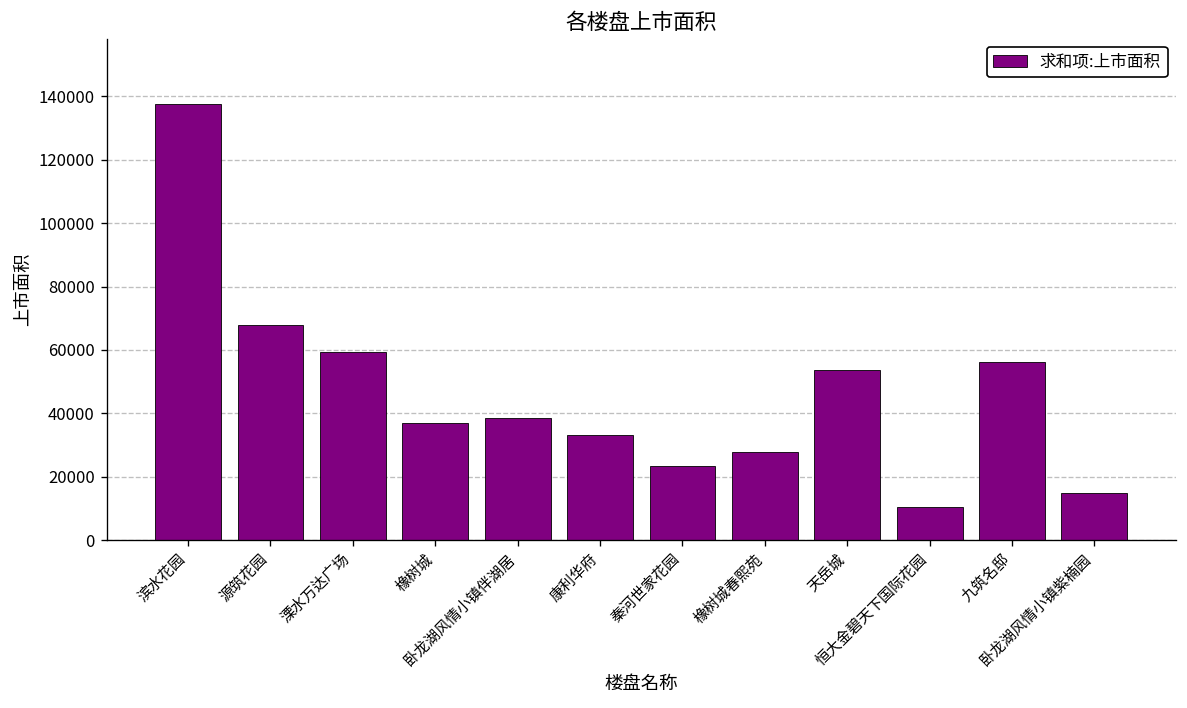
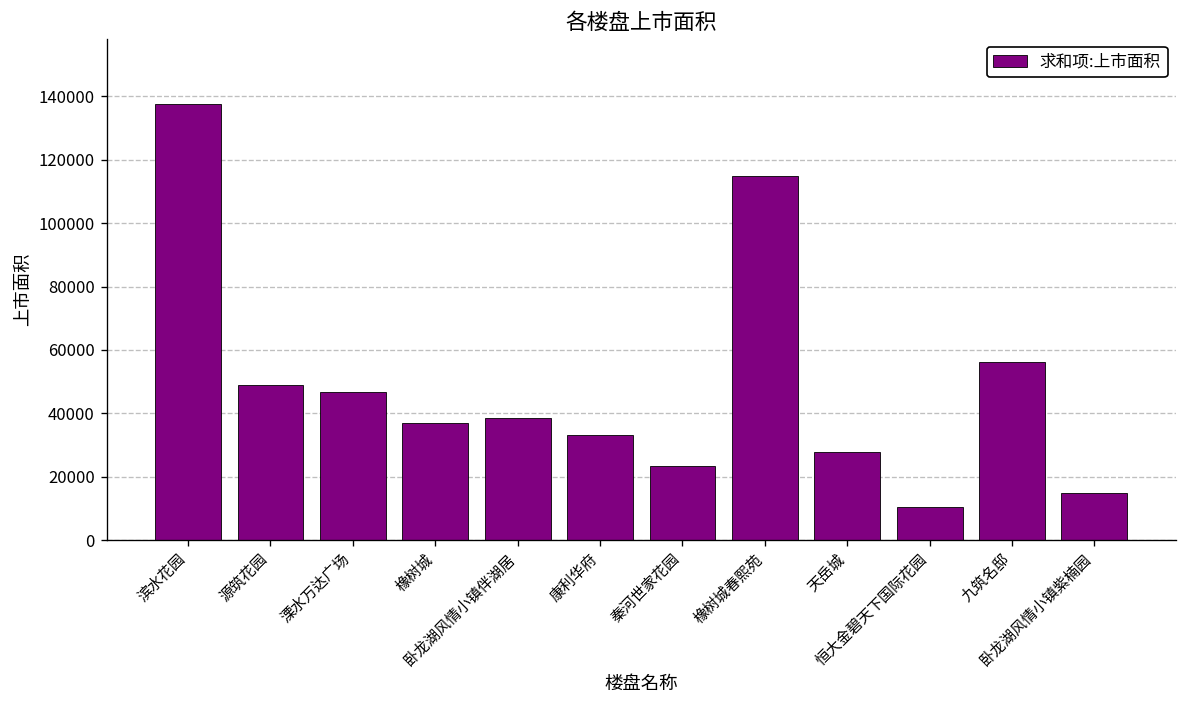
  {
    "滨水花园": 138000,
-   "源筑花园": 68000,
-   "溧水万达广场": 59000,
+   "源筑花园": 49000,
+   "溧水万达广场": 47000,
    "橡树城": 37000,
    "卧龙湖风情小镇伴湖居": 39000,
    "康利华府": 33000,
    "秦河世家花园": 23000,
-   "橡树城春熙苑": 28000,
-   "天岳城": 54000,
+   "橡树城春熙苑": 115000,
+   "天岳城": 28000,
    "恒大金碧天下国际花园": 11000,
    "九筑名邸": 56000,
    "卧龙湖风情小镇紫楠园": 15000
  }
